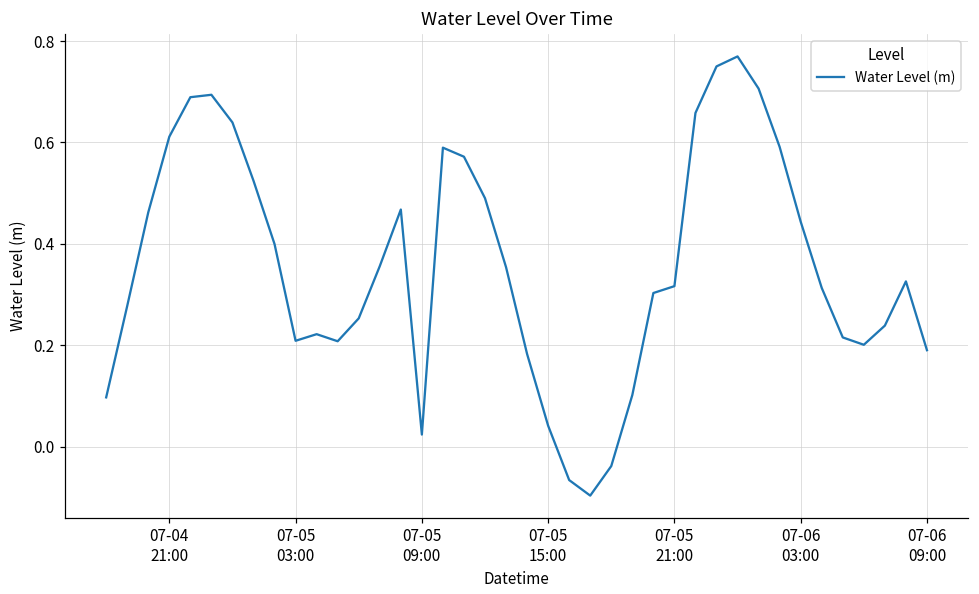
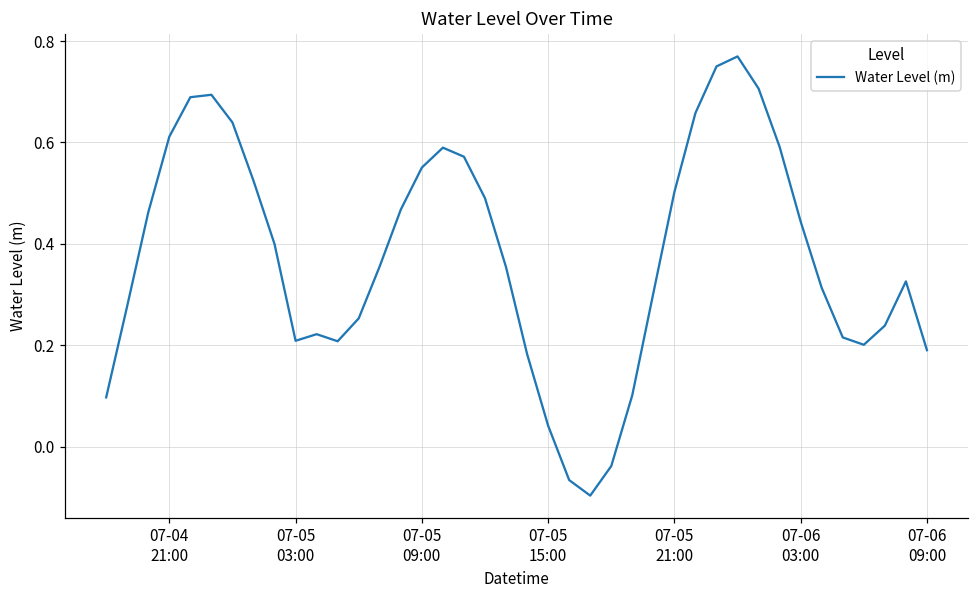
  {
    "07-04 21:00": 0.61,
    "07-05 03:00": 0.21,
-   "07-05 09:00": 0.02,
+   "07-05 09:00": 0.55,
    "07-05 15:00": 0.04,
-   "07-05 21:00": 0.32,
+   "07-05 21:00": 0.50,
    "07-06 03:00": 0.44,
    "07-06 09:00": 0.19
  }
